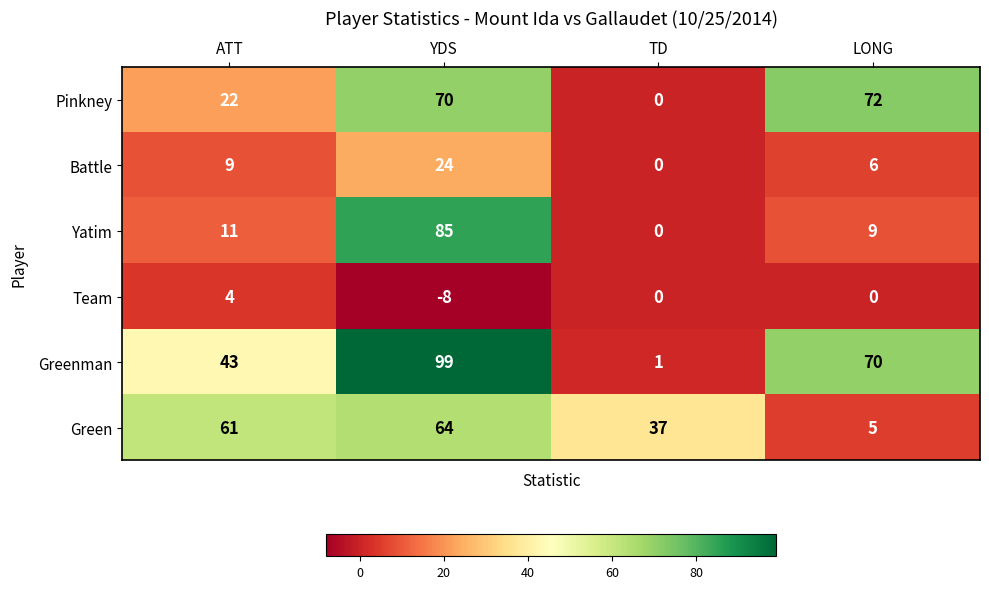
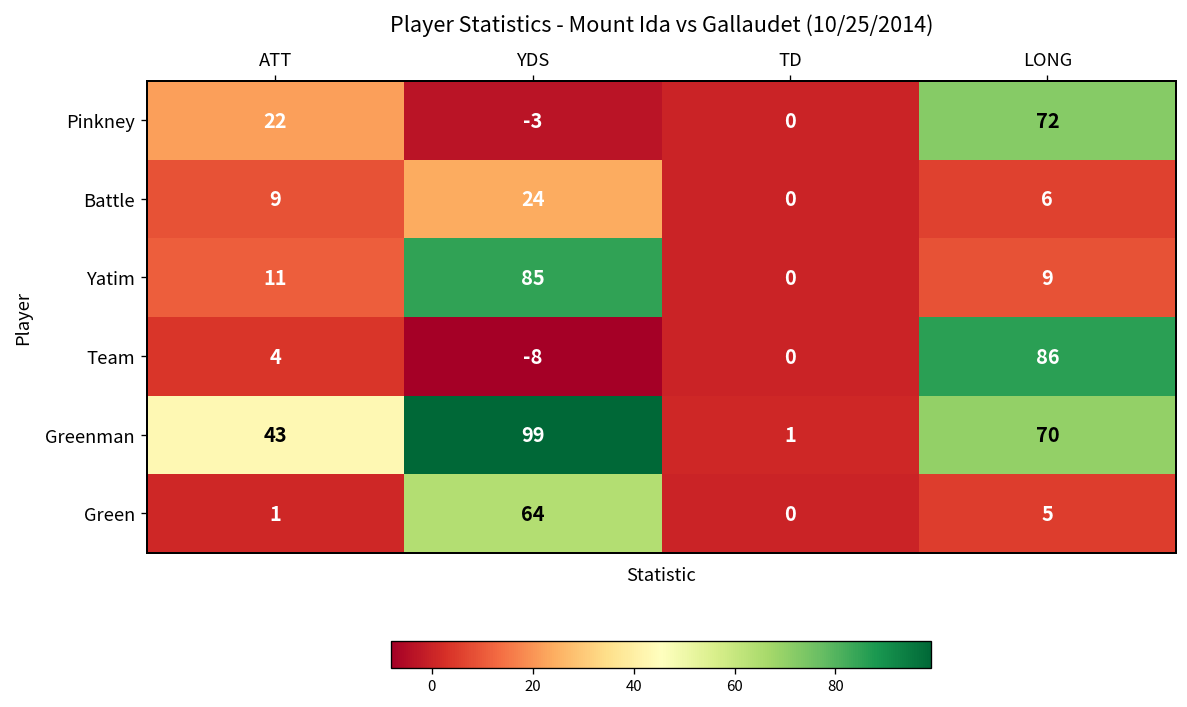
  {
    "Pinkney": {
      "ATT": 22,
-     "YDS": 70,
+     "YDS": -3,
      "TD": 0,
      "LONG": 72
    },
    "Battle": {
      "ATT": 9,
      "YDS": 24,
      "TD": 0,
      "LONG": 6
    },
    "Yatim": {
      "ATT": 11,
      "YDS": 85,
      "TD": 0,
      "LONG": 9
    },
    "Team": {
      "ATT": 4,
      "YDS": -8,
      "TD": 0,
-     "LONG": 0
+     "LONG": 86
    },
    "Greenman": {
      "ATT": 43,
      "YDS": 99,
      "TD": 1,
      "LONG": 70
    },
    "Green": {
-     "ATT": 61,
+     "ATT": 1,
      "YDS": 64,
-     "TD": 37,
+     "TD": 0,
      "LONG": 5
    }
  }
